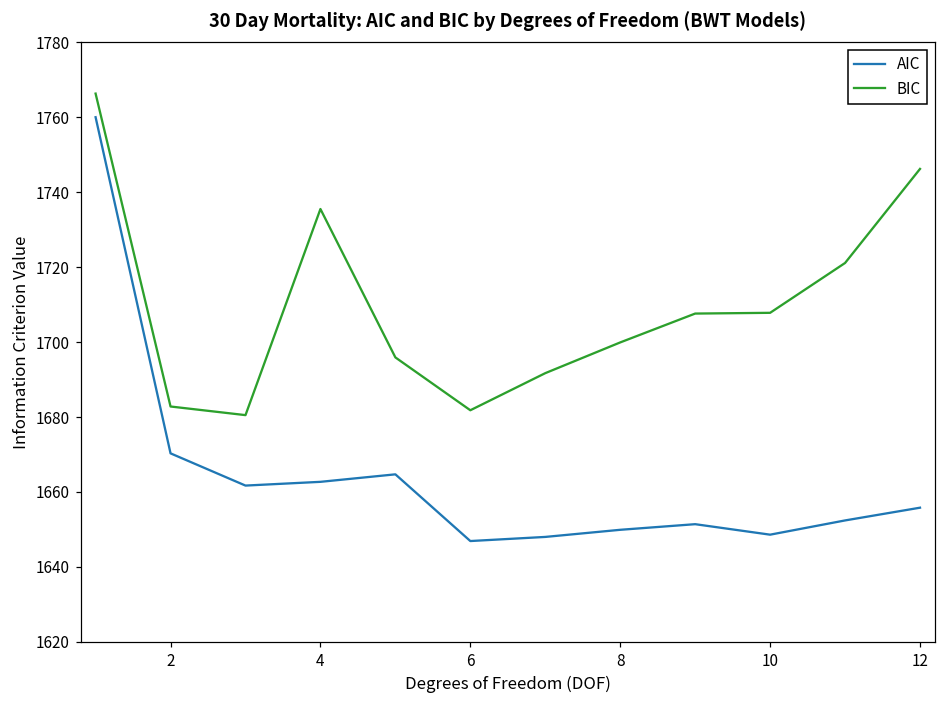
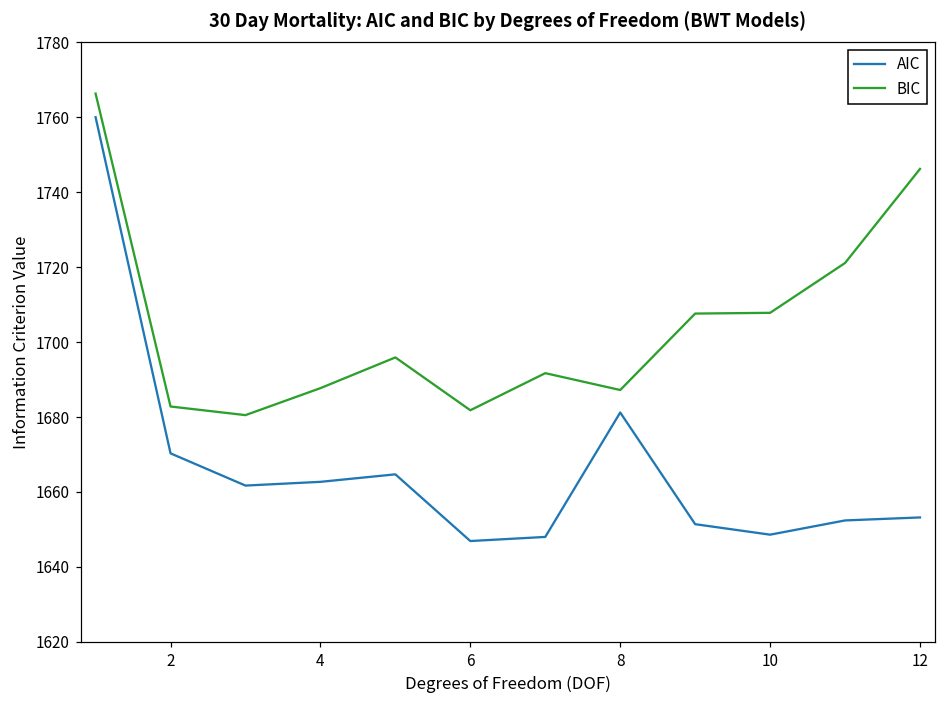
  {
    "AIC": {
      "2": 1670,
      "4": 1663,
      "6": 1647,
-     "8": 1650,
+     "8": 1681,
      "10": 1649,
-     "12": 1656
+     "12": 1653
    },
    "BIC": {
      "2": 1683,
-     "4": 1736,
+     "4": 1688,
      "6": 1682,
-     "8": 1700,
+     "8": 1687,
      "10": 1708,
      "12": 1746
    }
  }
